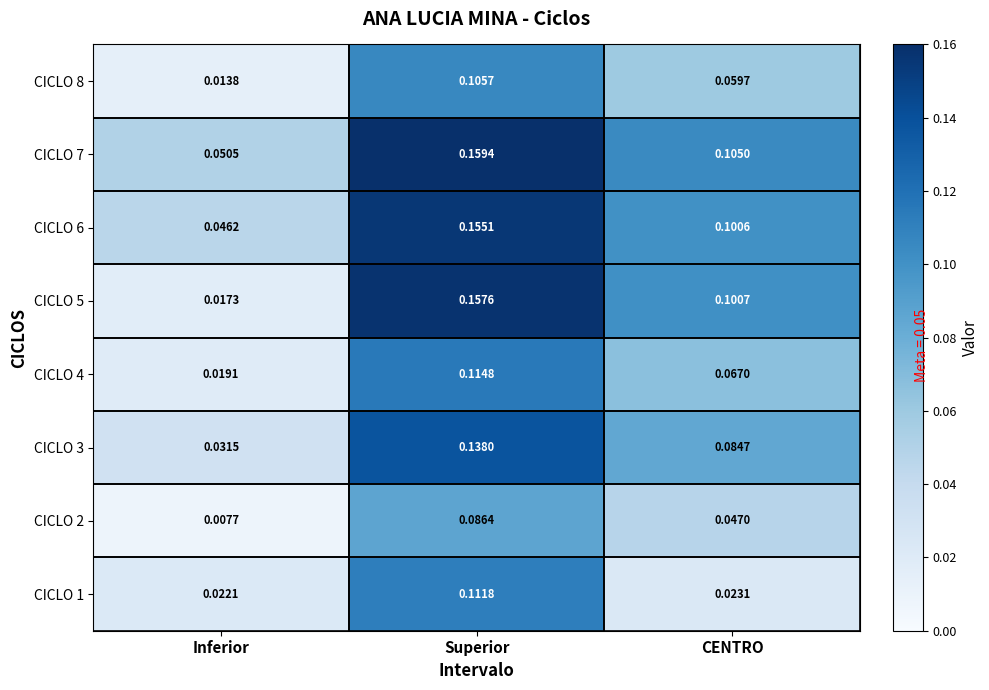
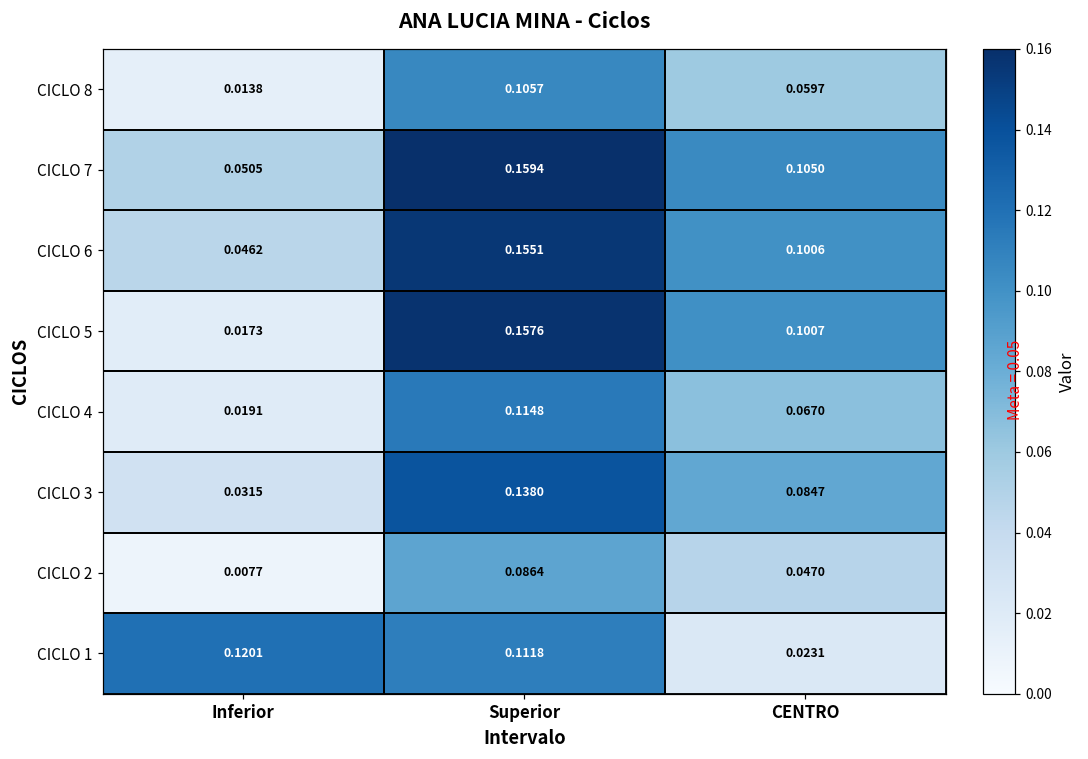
  {
    "CICLO 8": {
      "Inferior": 0.0138,
      "Superior": 0.1057,
      "CENTRO": 0.0597
    },
    "CICLO 7": {
      "Inferior": 0.0505,
      "Superior": 0.1594,
      "CENTRO": 0.1050
    },
    "CICLO 6": {
      "Inferior": 0.0462,
      "Superior": 0.1551,
      "CENTRO": 0.1006
    },
    "CICLO 5": {
      "Inferior": 0.0173,
      "Superior": 0.1576,
      "CENTRO": 0.1007
    },
    "CICLO 4": {
      "Inferior": 0.0191,
      "Superior": 0.1148,
      "CENTRO": 0.0670
    },
    "CICLO 3": {
      "Inferior": 0.0315,
      "Superior": 0.1380,
      "CENTRO": 0.0847
    },
    "CICLO 2": {
      "Inferior": 0.0077,
      "Superior": 0.0864,
      "CENTRO": 0.0470
    },
    "CICLO 1": {
-     "Inferior": 0.0221,
+     "Inferior": 0.1201,
      "Superior": 0.1118,
      "CENTRO": 0.0231
    }
  }
